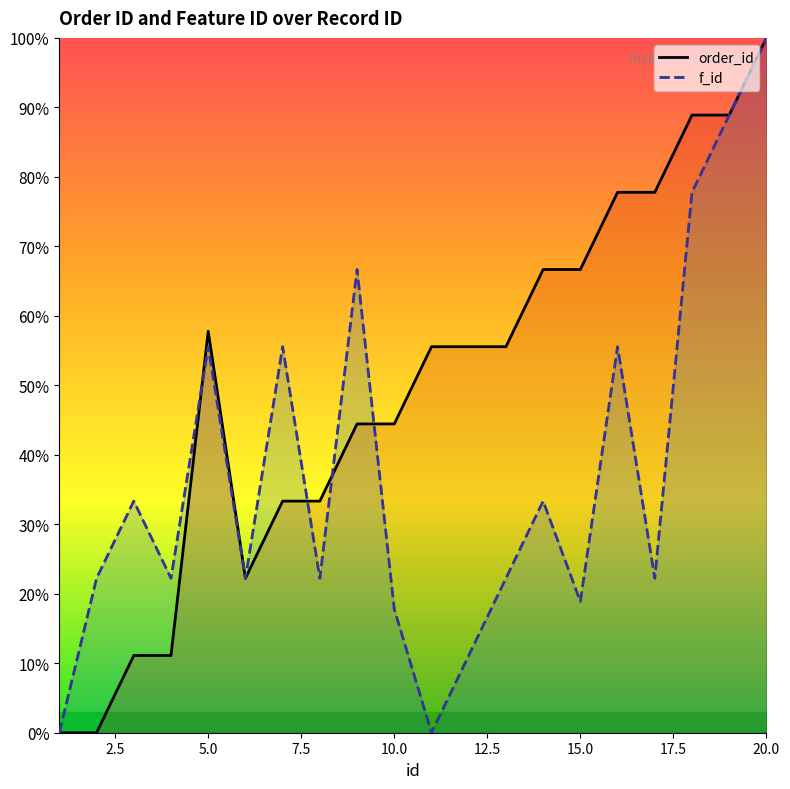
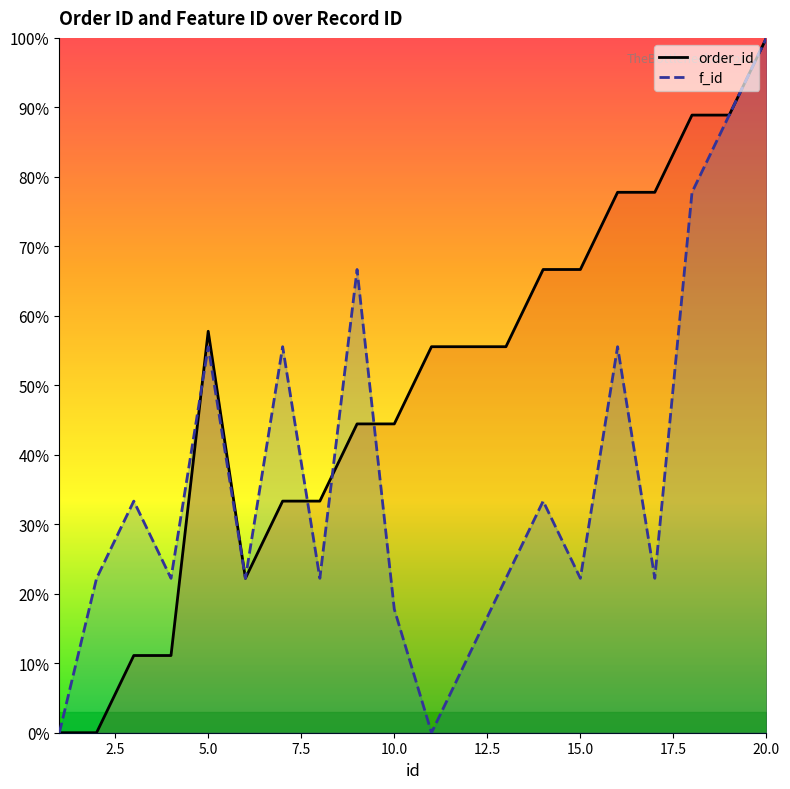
  {
    "order_id": {
      "5.0": "58%",
      "10.0": "44%",
      "15.0": "67%"
    },
    "f_id": {
      "5.0": "56%",
      "10.0": "18%",
-     "15.0": "19%"
+     "15.0": "22%"
    }
  }
